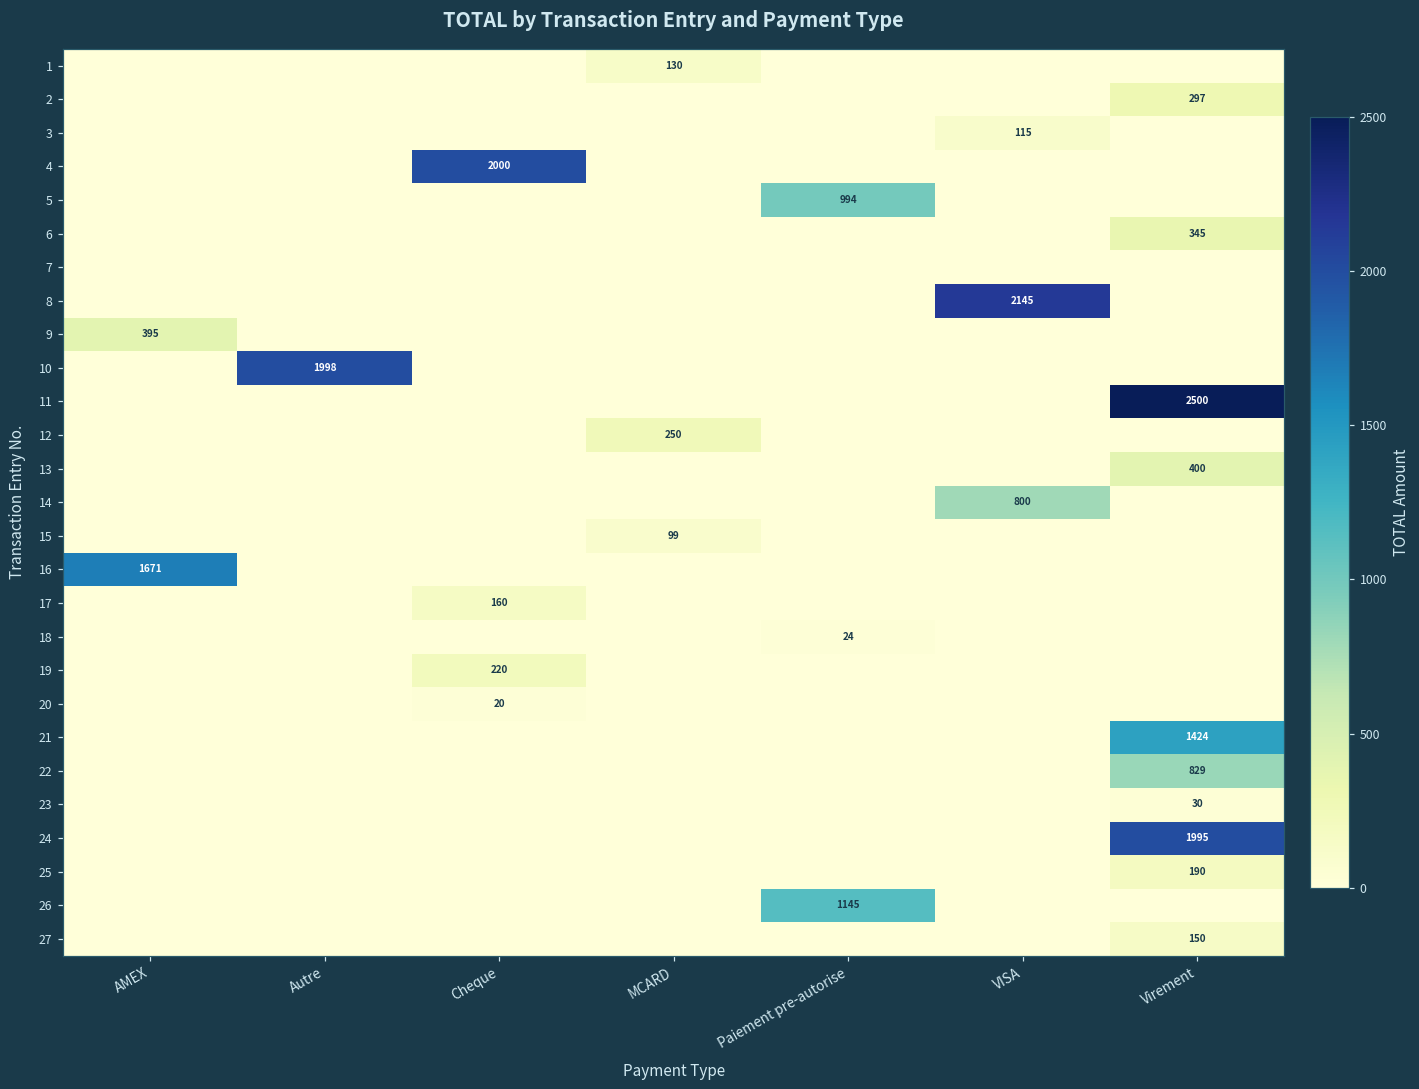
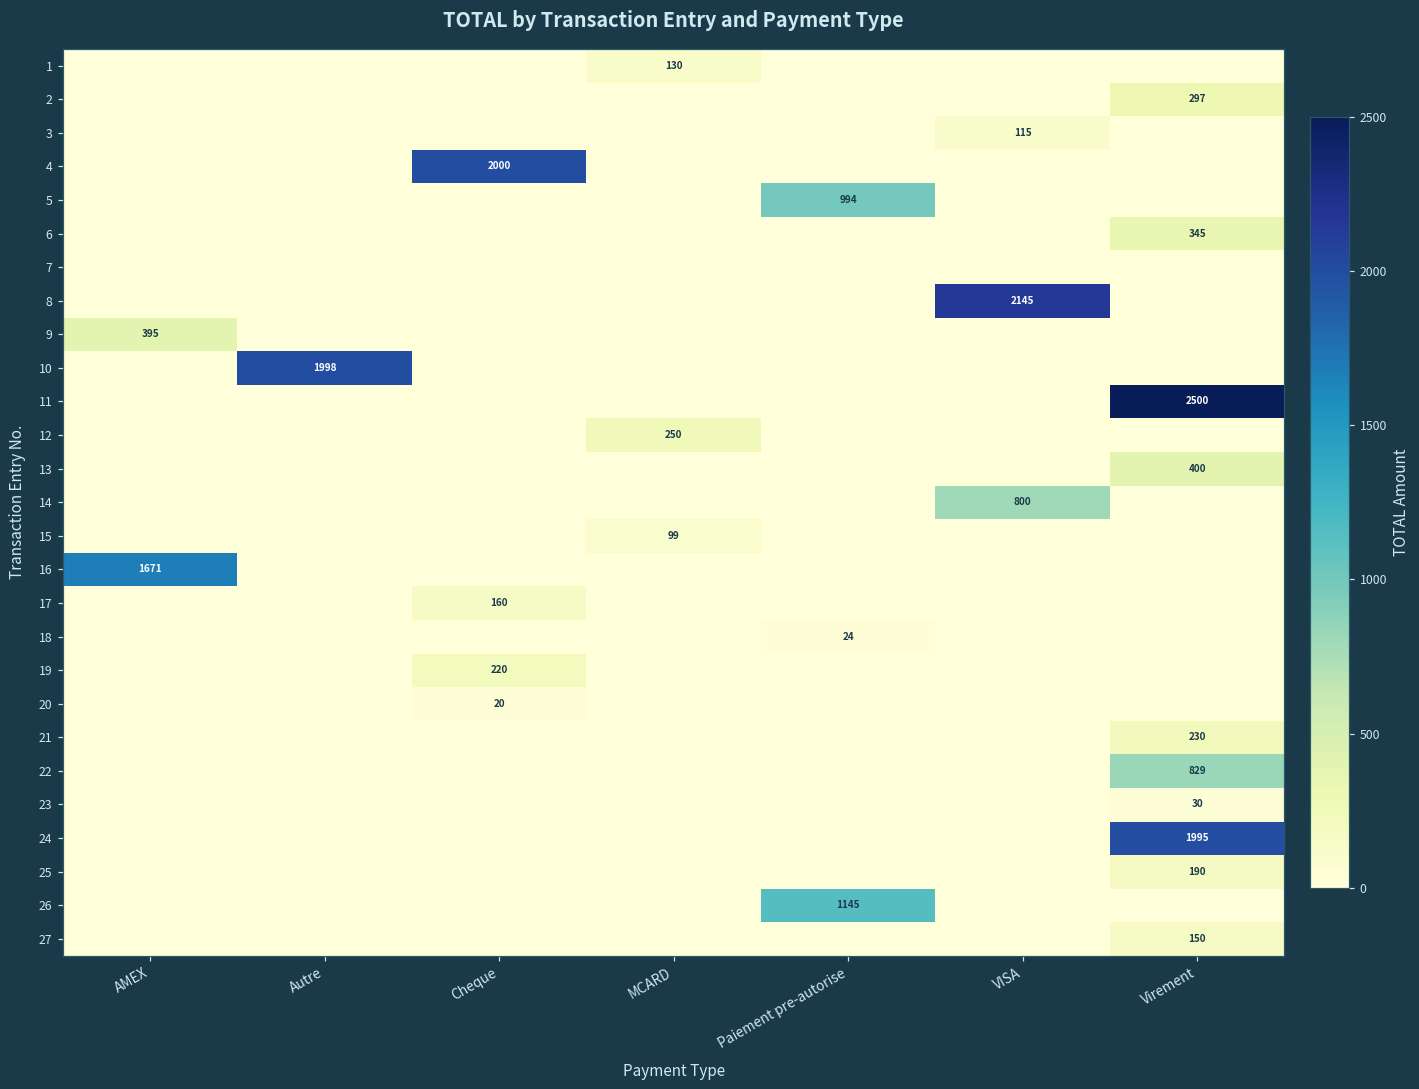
  {
    "1": {
      "MCARD": 130
    },
    "2": {
      "Virement": 297
    },
    "3": {
      "VISA": 115
    },
    "4": {
      "Cheque": 2000
    },
    "5": {
      "Paiement pre-autorise": 994
    },
    "6": {
      "Virement": 345
    },
    "8": {
      "VISA": 2145
    },
    "9": {
      "AMEX": 395
    },
    "10": {
      "Autre": 1998
    },
    "11": {
      "Virement": 2500
    },
    "12": {
      "MCARD": 250
    },
    "13": {
      "Virement": 400
    },
    "14": {
      "VISA": 800
    },
    "15": {
      "MCARD": 99
    },
    "16": {
      "AMEX": 1671
    },
    "17": {
      "Cheque": 160
    },
    "18": {
      "Paiement pre-autorise": 24
    },
    "19": {
      "Cheque": 220
    },
    "20": {
      "Cheque": 20
    },
    "21": {
-     "Virement": 1424
+     "Virement": 230
    },
    "22": {
      "Virement": 829
    },
    "23": {
      "Virement": 30
    },
    "24": {
      "Virement": 1995
    },
    "25": {
      "Virement": 190
    },
    "26": {
      "Paiement pre-autorise": 1145
    },
    "27": {
      "Virement": 150
    }
  }
